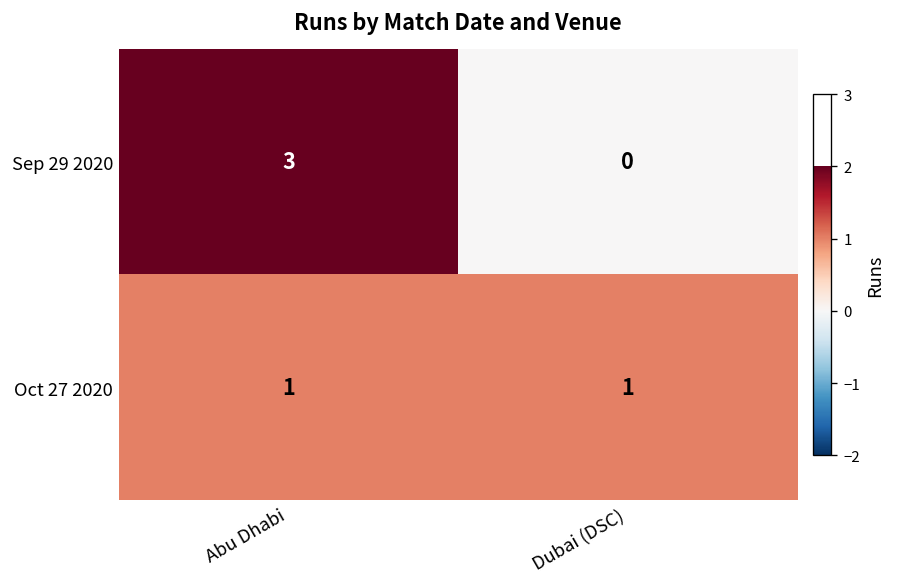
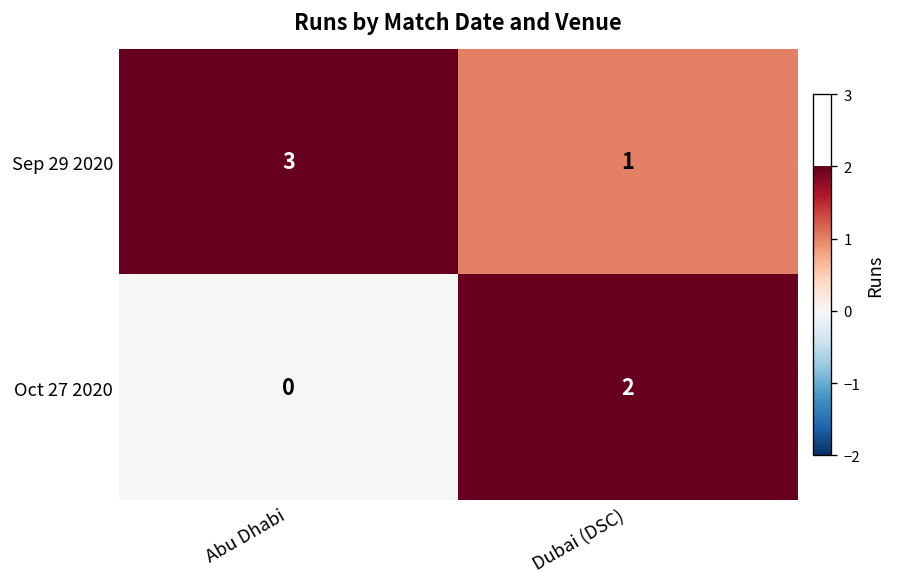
  {
    "Sep 29 2020": {
      "Abu Dhabi": 3,
-     "Dubai (DSC)": 0
+     "Dubai (DSC)": 1
    },
    "Oct 27 2020": {
-     "Abu Dhabi": 1,
-     "Dubai (DSC)": 1
+     "Abu Dhabi": 0,
+     "Dubai (DSC)": 2
    }
  }
